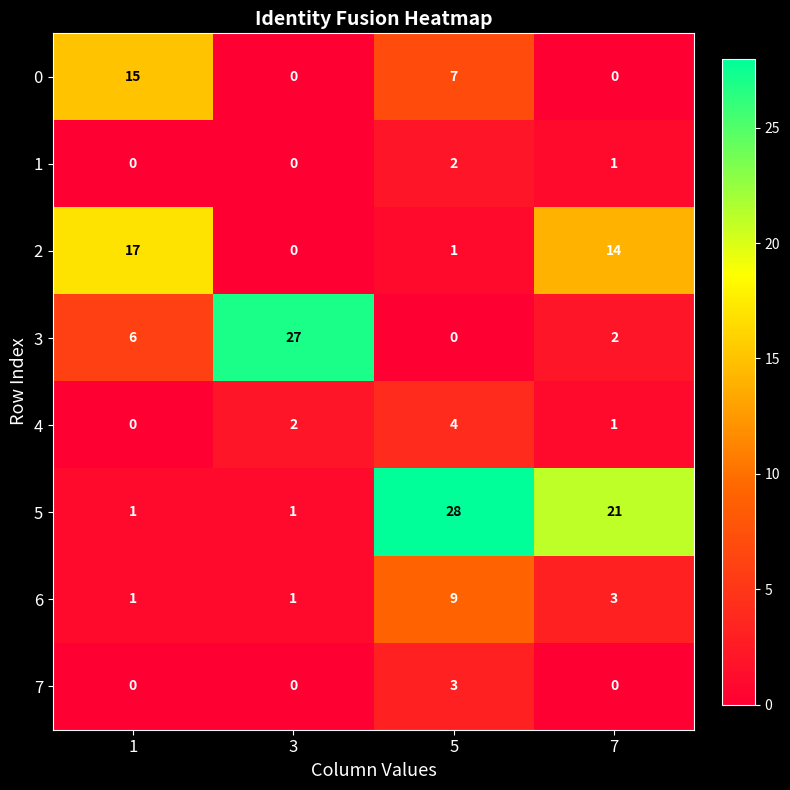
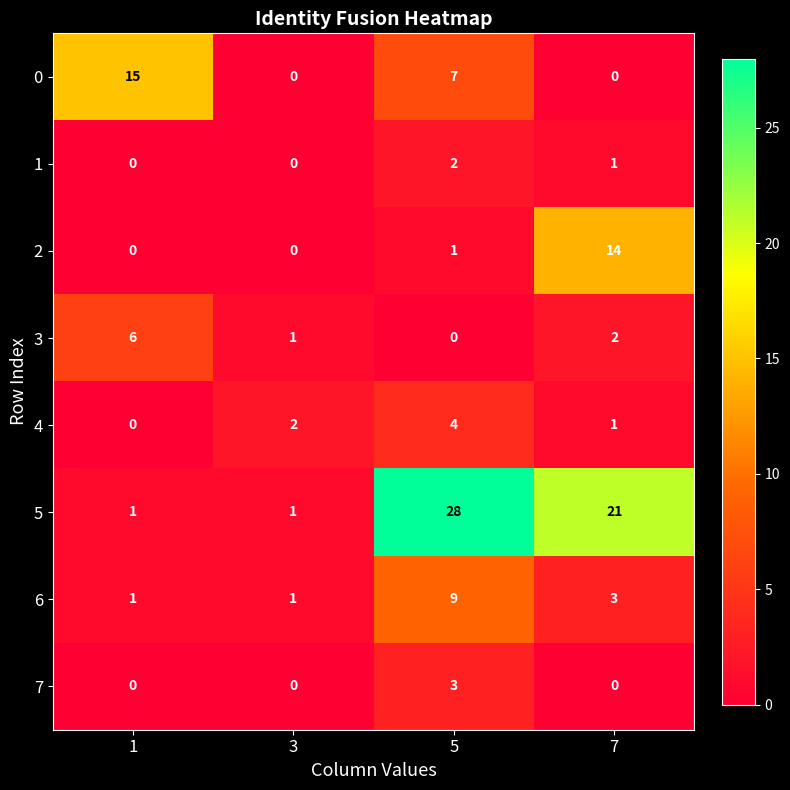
  {
    "0": {
      "1": 15,
      "3": 0,
      "5": 7,
      "7": 0
    },
    "1": {
      "1": 0,
      "3": 0,
      "5": 2,
      "7": 1
    },
    "2": {
-     "1": 17,
+     "1": 0,
      "3": 0,
      "5": 1,
      "7": 14
    },
    "3": {
      "1": 6,
-     "3": 27,
+     "3": 1,
      "5": 0,
      "7": 2
    },
    "4": {
      "1": 0,
      "3": 2,
      "5": 4,
      "7": 1
    },
    "5": {
      "1": 1,
      "3": 1,
      "5": 28,
      "7": 21
    },
    "6": {
      "1": 1,
      "3": 1,
      "5": 9,
      "7": 3
    },
    "7": {
      "1": 0,
      "3": 0,
      "5": 3,
      "7": 0
    }
  }
